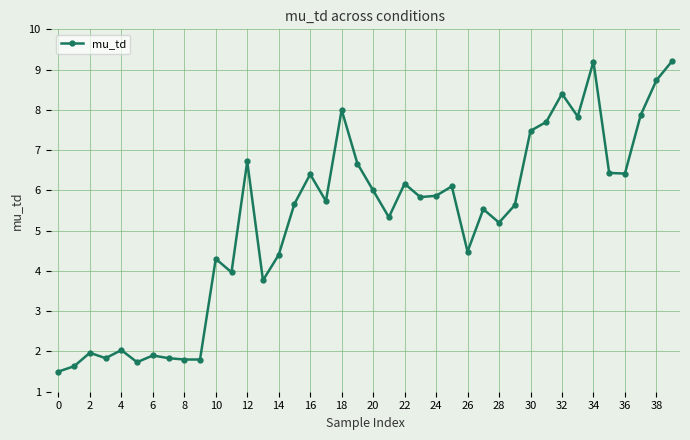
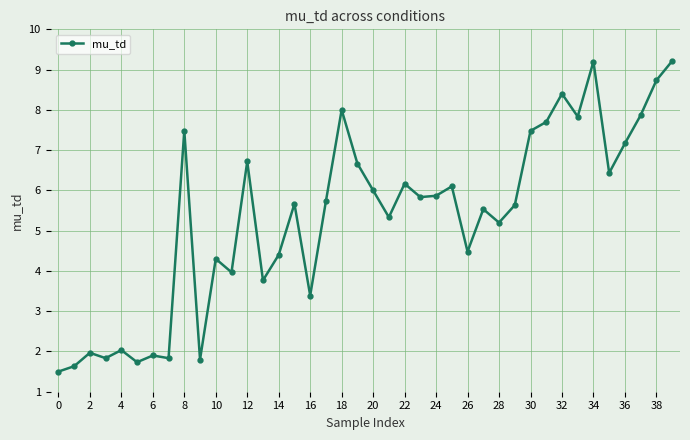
  {
    "0": 1.5,
    "2": 2.0,
    "4": 2.0,
    "6": 1.9,
-   "8": 1.8,
+   "8": 7.5,
    "10": 4.3,
    "12": 6.7,
    "14": 4.4,
-   "16": 6.4,
+   "16": 3.4,
    "18": 8.0,
    "20": 6.0,
    "22": 6.2,
    "24": 5.9,
    "26": 4.5,
    "28": 5.2,
    "30": 7.5,
    "32": 8.4,
    "34": 9.2,
-   "36": 6.4,
+   "36": 7.2,
    "38": 8.7
  }
